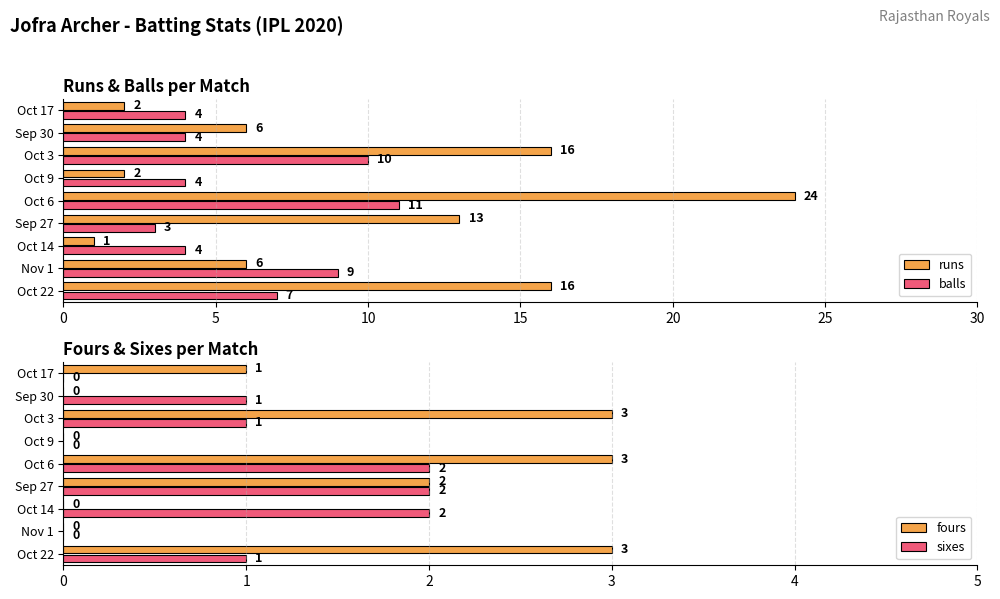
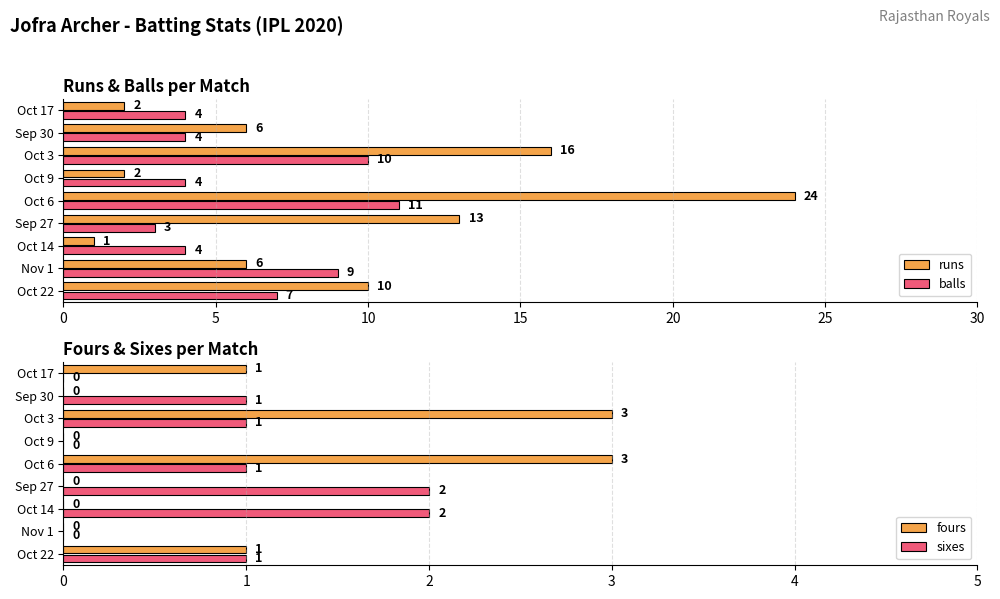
  {
    "Runs & Balls per Match": {
      "runs": {
        "Oct 17": 2,
        "Sep 30": 6,
        "Oct 3": 16,
        "Oct 9": 2,
        "Oct 6": 24,
        "Sep 27": 13,
        "Oct 14": 1,
        "Nov 1": 6,
-       "Oct 22": 16
+       "Oct 22": 10
      },
      "balls": {
        "Oct 17": 4,
        "Sep 30": 4,
        "Oct 3": 10,
        "Oct 9": 4,
        "Oct 6": 11,
        "Sep 27": 3,
        "Oct 14": 4,
        "Nov 1": 9,
        "Oct 22": 7
      }
    },
    "Fours & Sixes per Match": {
      "fours": {
        "Oct 17": 1,
        "Sep 30": 0,
        "Oct 3": 3,
        "Oct 6": 3,
-       "Sep 27": 2,
+       "Sep 27": 0,
        "Oct 14": 0,
-       "Oct 22": 3
+       "Oct 22": 1
      },
      "sixes": {
        "Oct 17": 0,
        "Sep 30": 1,
        "Oct 3": 1,
-       "Oct 6": 2,
+       "Oct 6": 1,
        "Sep 27": 2,
        "Oct 14": 2
      }
    }
  }
